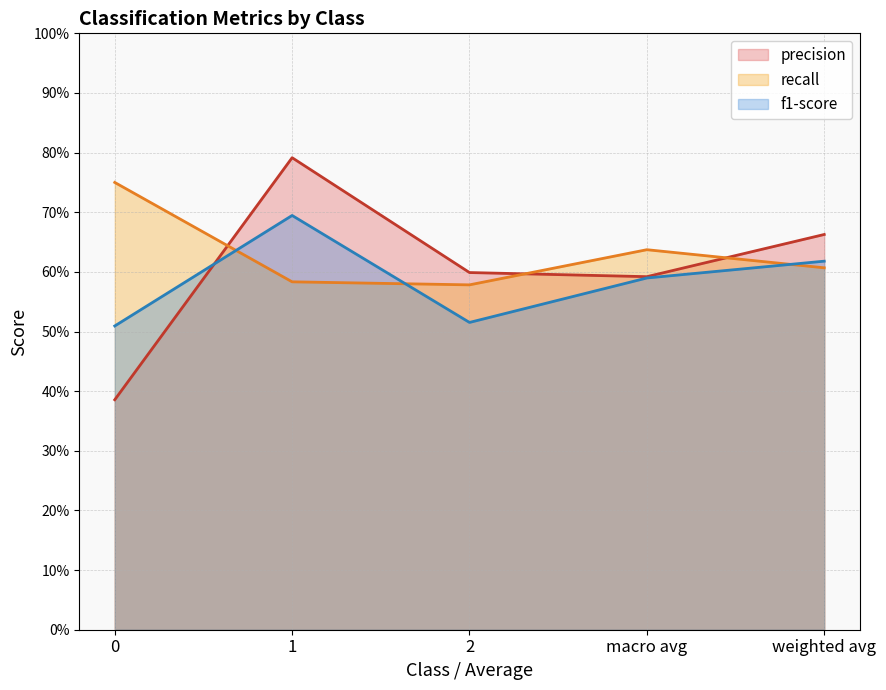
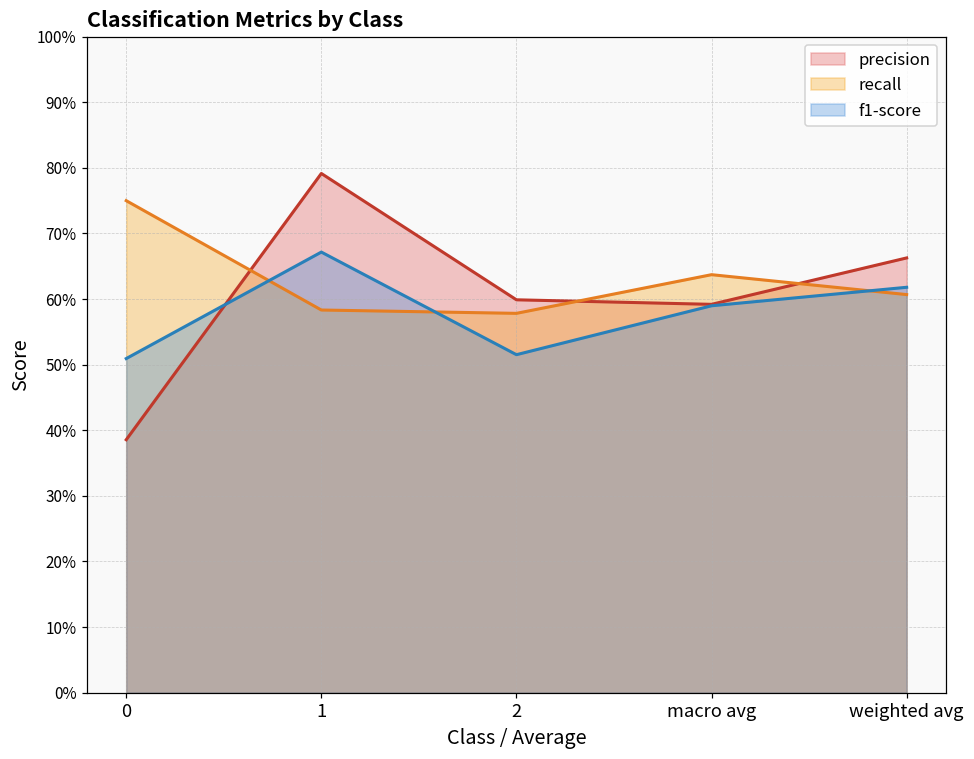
  {
    "f1-score": {
      "0": "51%",
-     "1": "69%",
+     "1": "67%",
      "2": "52%",
      "weighted avg": "62%"
    }
  }
